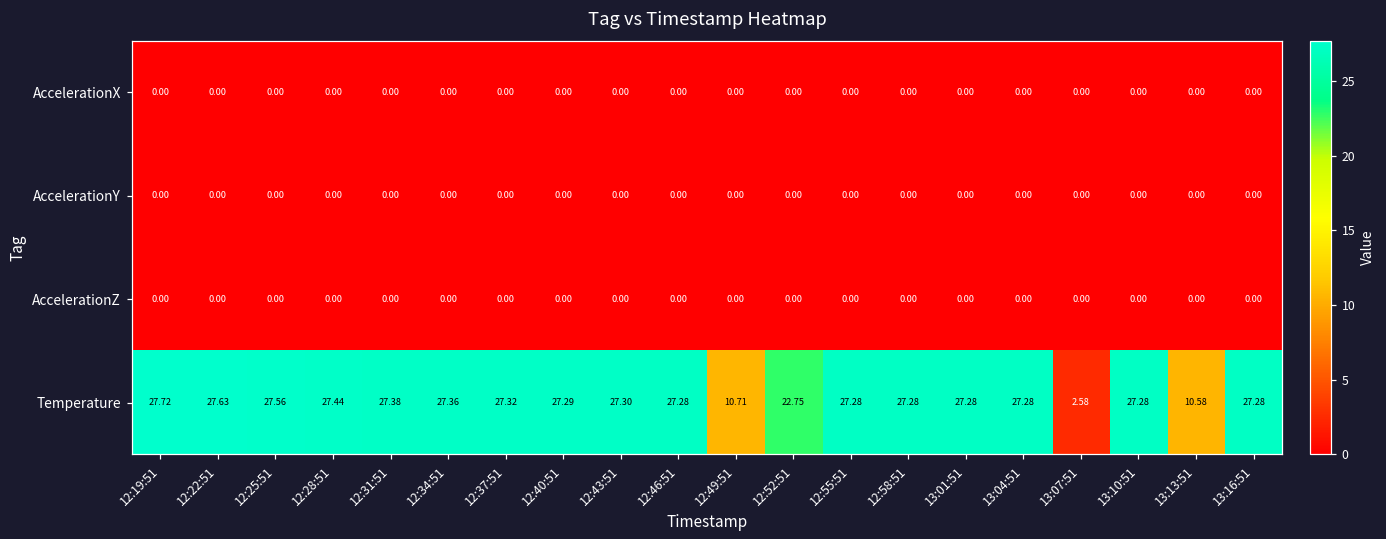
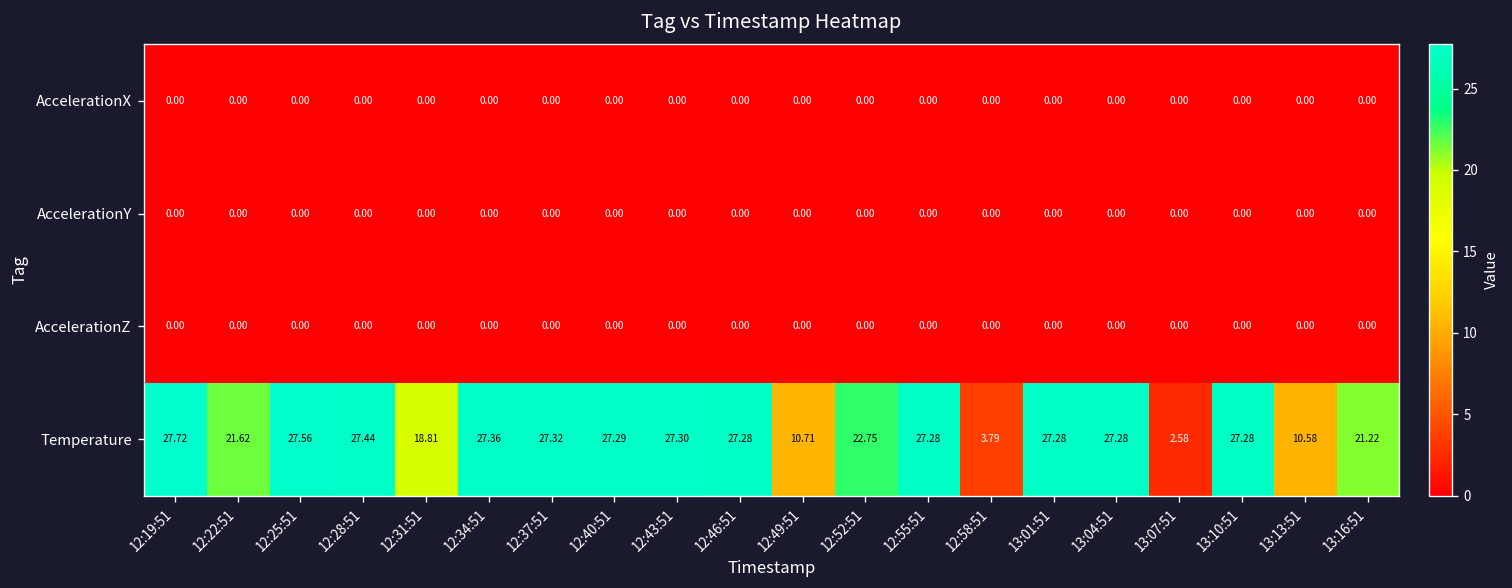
  {
    "AccelerationX": {
      "12:19:51": 0.00,
      "12:22:51": 0.00,
      "12:25:51": 0.00,
      "12:28:51": 0.00,
      "12:31:51": 0.00,
      "12:34:51": 0.00,
      "12:37:51": 0.00,
      "12:40:51": 0.00,
      "12:43:51": 0.00,
      "12:46:51": 0.00,
      "12:49:51": 0.00,
      "12:52:51": 0.00,
      "12:55:51": 0.00,
      "12:58:51": 0.00,
      "13:01:51": 0.00,
      "13:04:51": 0.00,
      "13:07:51": 0.00,
      "13:10:51": 0.00,
      "13:13:51": 0.00,
      "13:16:51": 0.00
    },
    "AccelerationY": {
      "12:19:51": 0.00,
      "12:22:51": 0.00,
      "12:25:51": 0.00,
      "12:28:51": 0.00,
      "12:31:51": 0.00,
      "12:34:51": 0.00,
      "12:37:51": 0.00,
      "12:40:51": 0.00,
      "12:43:51": 0.00,
      "12:46:51": 0.00,
      "12:49:51": 0.00,
      "12:52:51": 0.00,
      "12:55:51": 0.00,
      "12:58:51": 0.00,
      "13:01:51": 0.00,
      "13:04:51": 0.00,
      "13:07:51": 0.00,
      "13:10:51": 0.00,
      "13:13:51": 0.00,
      "13:16:51": 0.00
    },
    "AccelerationZ": {
      "12:19:51": 0.00,
      "12:22:51": 0.00,
      "12:25:51": 0.00,
      "12:28:51": 0.00,
      "12:31:51": 0.00,
      "12:34:51": 0.00,
      "12:37:51": 0.00,
      "12:40:51": 0.00,
      "12:43:51": 0.00,
      "12:46:51": 0.00,
      "12:49:51": 0.00,
      "12:52:51": 0.00,
      "12:55:51": 0.00,
      "12:58:51": 0.00,
      "13:01:51": 0.00,
      "13:04:51": 0.00,
      "13:07:51": 0.00,
      "13:10:51": 0.00,
      "13:13:51": 0.00,
      "13:16:51": 0.00
    },
    "Temperature": {
      "12:19:51": 27.72,
-     "12:22:51": 27.63,
+     "12:22:51": 21.62,
      "12:25:51": 27.56,
      "12:28:51": 27.44,
-     "12:31:51": 27.38,
+     "12:31:51": 18.81,
      "12:34:51": 27.36,
      "12:37:51": 27.32,
      "12:40:51": 27.29,
      "12:43:51": 27.30,
      "12:46:51": 27.28,
      "12:49:51": 10.71,
      "12:52:51": 22.75,
      "12:55:51": 27.28,
-     "12:58:51": 27.28,
+     "12:58:51": 3.79,
      "13:01:51": 27.28,
      "13:04:51": 27.28,
      "13:07:51": 2.58,
      "13:10:51": 27.28,
      "13:13:51": 10.58,
-     "13:16:51": 27.28
+     "13:16:51": 21.22
    }
  }
